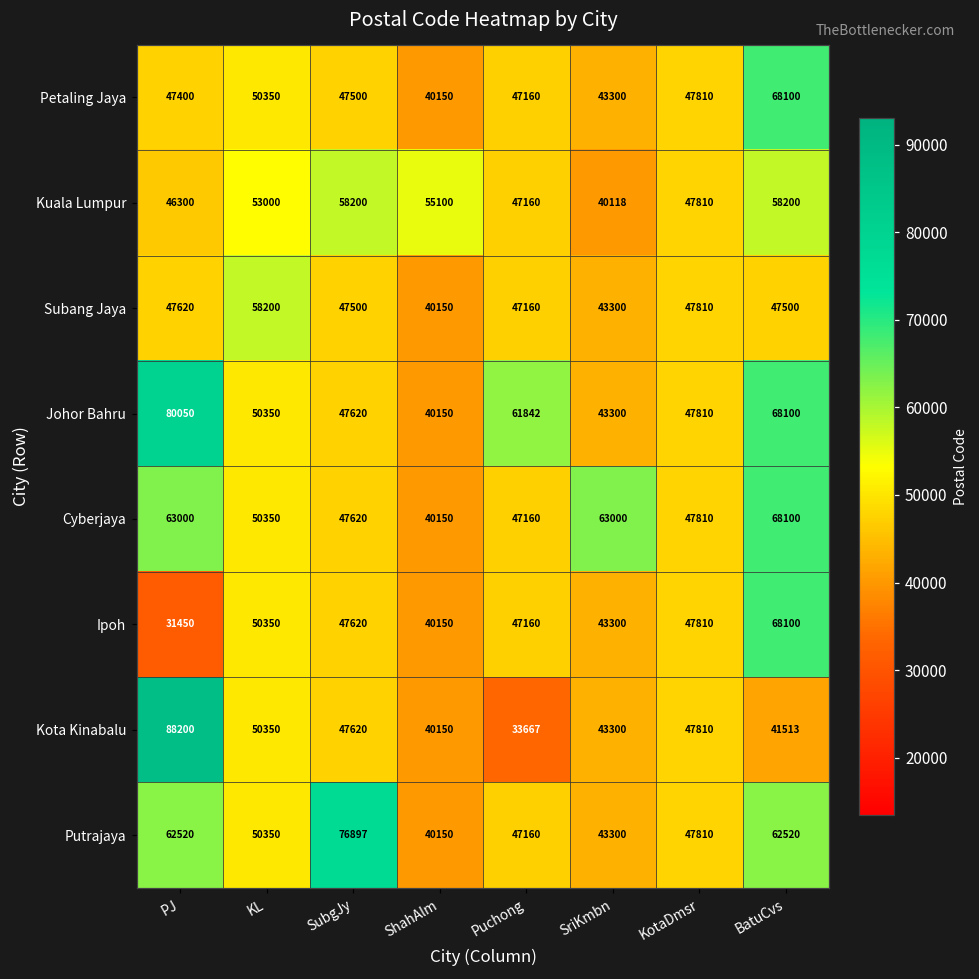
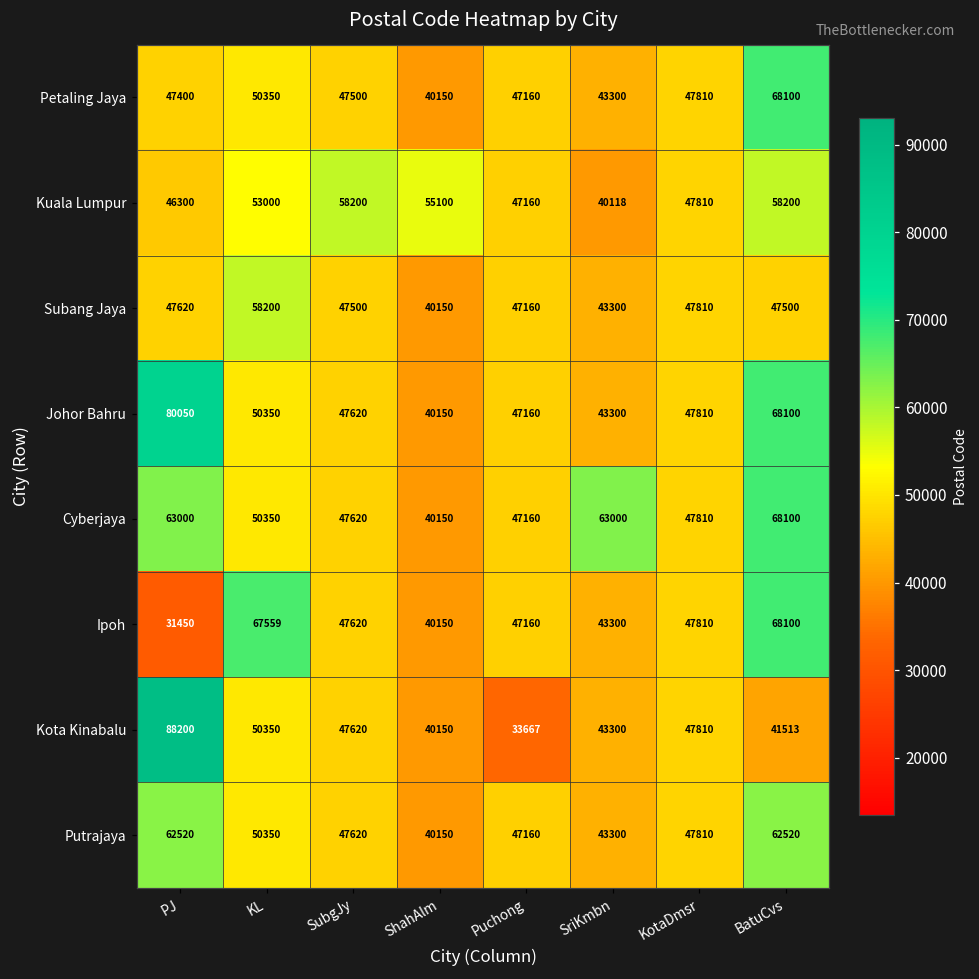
  {
    "Petaling Jaya": {
      "PJ": 47400,
      "KL": 50350,
      "SubgJy": 47500,
      "ShahAlm": 40150,
      "Puchong": 47160,
      "SriKmbn": 43300,
      "KotaDmsr": 47810,
      "BatuCvs": 68100
    },
    "Kuala Lumpur": {
      "PJ": 46300,
      "KL": 53000,
      "SubgJy": 58200,
      "ShahAlm": 55100,
      "Puchong": 47160,
      "SriKmbn": 40118,
      "KotaDmsr": 47810,
      "BatuCvs": 58200
    },
    "Subang Jaya": {
      "PJ": 47620,
      "KL": 58200,
      "SubgJy": 47500,
      "ShahAlm": 40150,
      "Puchong": 47160,
      "SriKmbn": 43300,
      "KotaDmsr": 47810,
      "BatuCvs": 47500
    },
    "Johor Bahru": {
      "PJ": 80050,
      "KL": 50350,
      "SubgJy": 47620,
      "ShahAlm": 40150,
-     "Puchong": 61842,
+     "Puchong": 47160,
      "SriKmbn": 43300,
      "KotaDmsr": 47810,
      "BatuCvs": 68100
    },
    "Cyberjaya": {
      "PJ": 63000,
      "KL": 50350,
      "SubgJy": 47620,
      "ShahAlm": 40150,
      "Puchong": 47160,
      "SriKmbn": 63000,
      "KotaDmsr": 47810,
      "BatuCvs": 68100
    },
    "Ipoh": {
      "PJ": 31450,
-     "KL": 50350,
+     "KL": 67559,
      "SubgJy": 47620,
      "ShahAlm": 40150,
      "Puchong": 47160,
      "SriKmbn": 43300,
      "KotaDmsr": 47810,
      "BatuCvs": 68100
    },
    "Kota Kinabalu": {
      "PJ": 88200,
      "KL": 50350,
      "SubgJy": 47620,
      "ShahAlm": 40150,
      "Puchong": 33667,
      "SriKmbn": 43300,
      "KotaDmsr": 47810,
      "BatuCvs": 41513
    },
    "Putrajaya": {
      "PJ": 62520,
      "KL": 50350,
-     "SubgJy": 76897,
+     "SubgJy": 47620,
      "ShahAlm": 40150,
      "Puchong": 47160,
      "SriKmbn": 43300,
      "KotaDmsr": 47810,
      "BatuCvs": 62520
    }
  }
